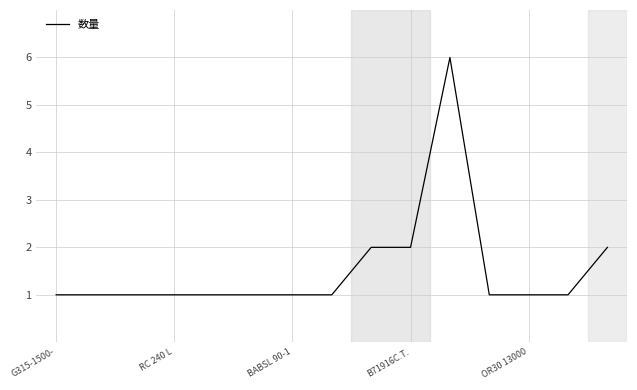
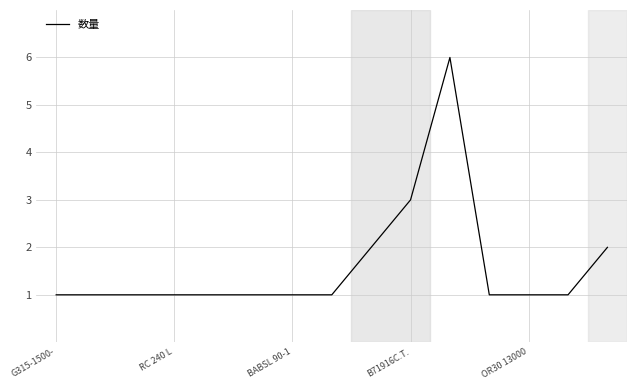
  {
    "G315-1500-": 1,
    "RC 240 L": 1,
    "BABSL 90-1": 1,
-   "B71916C.T.": 2,
+   "B71916C.T.": 3,
    "OR30 13000": 1
  }
